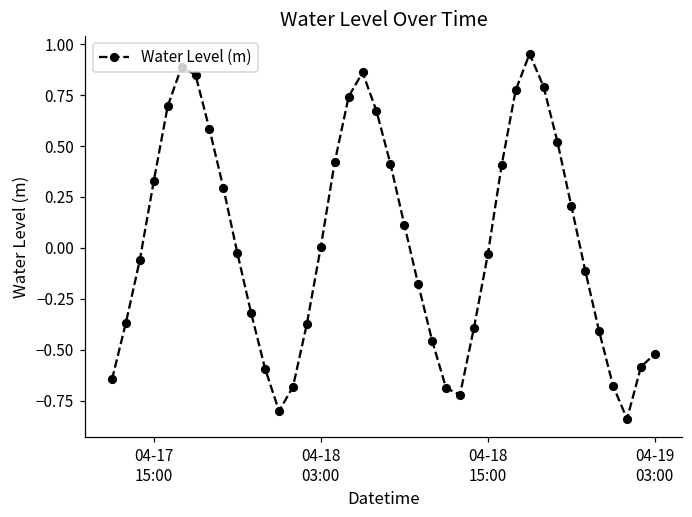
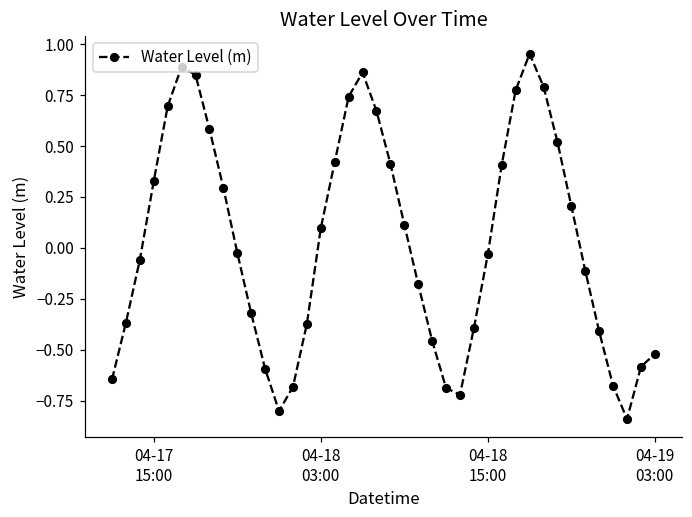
  {
    "04-17 15:00": 0.33,
-   "04-18 03:00": 0.00,
+   "04-18 03:00": 0.10,
    "04-18 15:00": -0.03,
    "04-19 03:00": -0.52
  }
